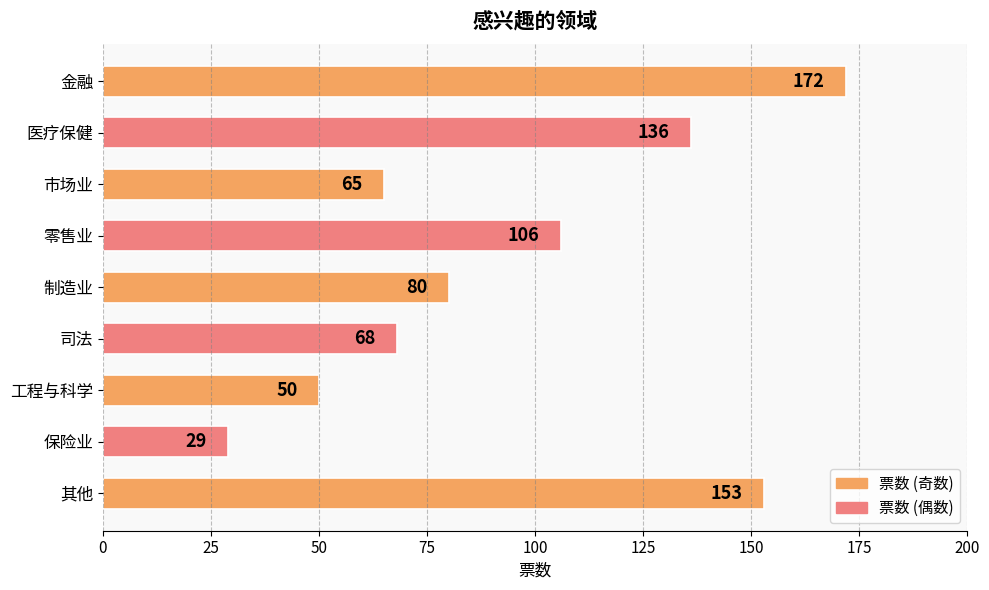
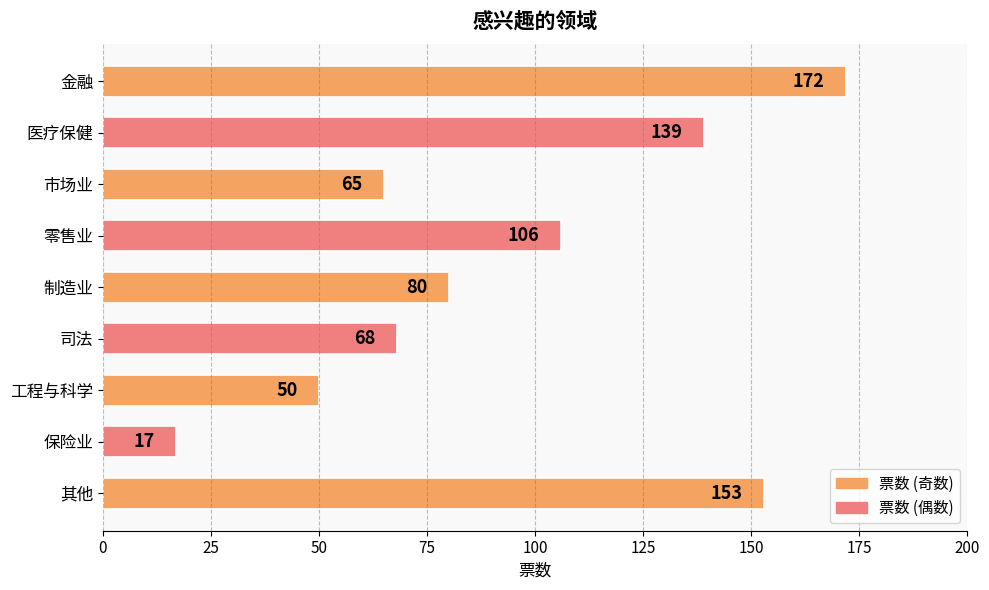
  {
    "金融": 172,
-   "医疗保健": 136,
+   "医疗保健": 139,
    "市场业": 65,
    "零售业": 106,
    "制造业": 80,
    "司法": 68,
    "工程与科学": 50,
-   "保险业": 29,
+   "保险业": 17,
    "其他": 153
  }
